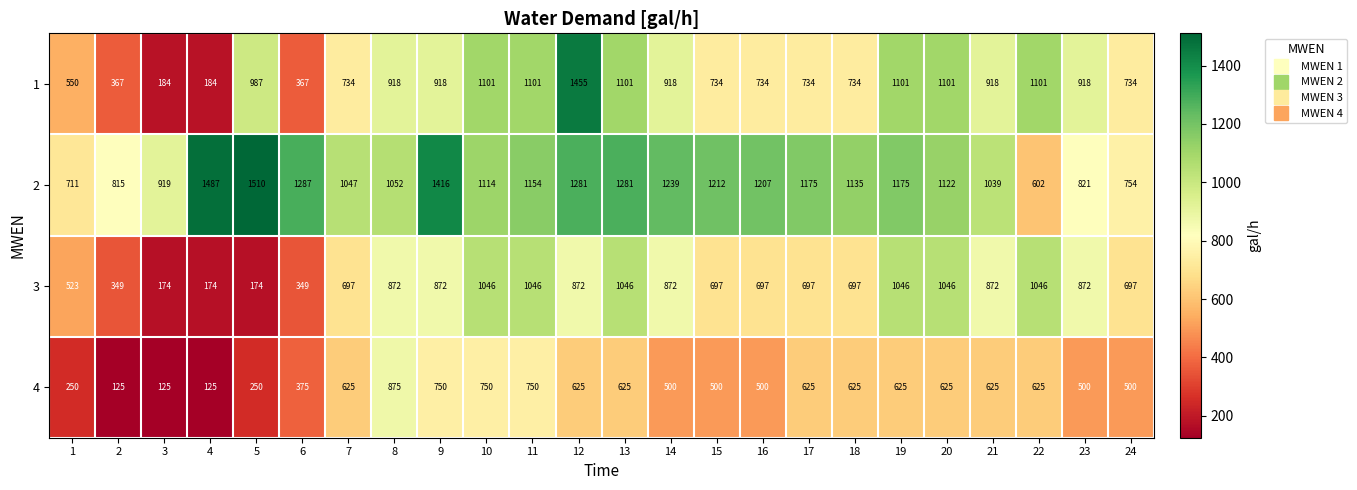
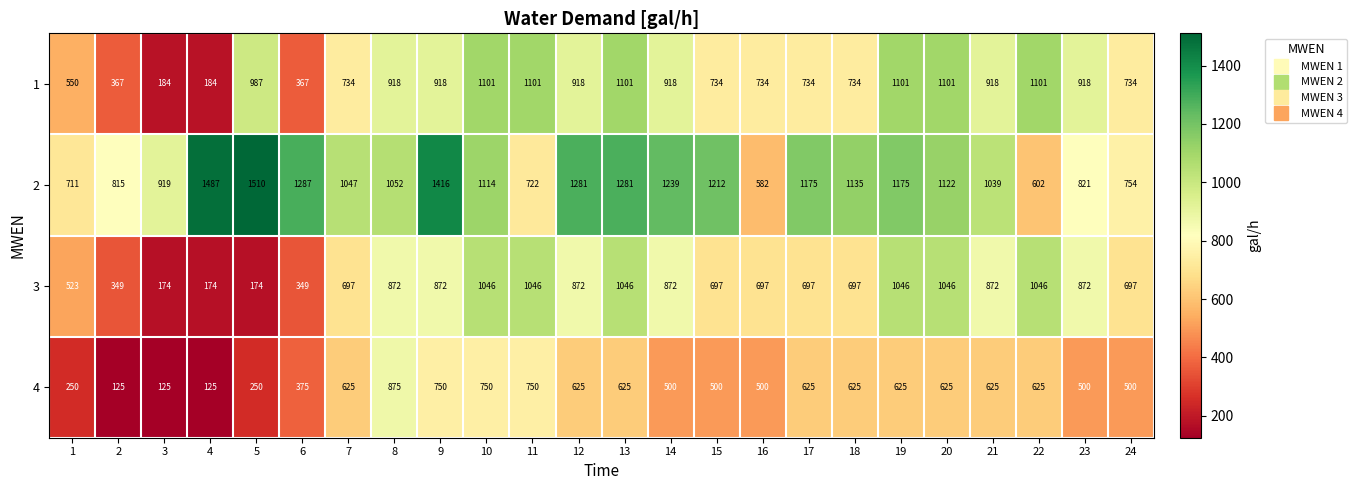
  {
    "1": {
      "1": 550,
      "2": 367,
      "3": 184,
      "4": 184,
      "5": 987,
      "6": 367,
      "7": 734,
      "8": 918,
      "9": 918,
      "10": 1101,
      "11": 1101,
-     "12": 1455,
+     "12": 918,
      "13": 1101,
      "14": 918,
      "15": 734,
      "16": 734,
      "17": 734,
      "18": 734,
      "19": 1101,
      "20": 1101,
      "21": 918,
      "22": 1101,
      "23": 918,
      "24": 734
    },
    "2": {
      "1": 711,
      "2": 815,
      "3": 919,
      "4": 1487,
      "5": 1510,
      "6": 1287,
      "7": 1047,
      "8": 1052,
      "9": 1416,
      "10": 1114,
-     "11": 1154,
+     "11": 722,
      "12": 1281,
      "13": 1281,
      "14": 1239,
      "15": 1212,
-     "16": 1207,
+     "16": 582,
      "17": 1175,
      "18": 1135,
      "19": 1175,
      "20": 1122,
      "21": 1039,
      "22": 602,
      "23": 821,
      "24": 754
    },
    "3": {
      "1": 523,
      "2": 349,
      "3": 174,
      "4": 174,
      "5": 174,
      "6": 349,
      "7": 697,
      "8": 872,
      "9": 872,
      "10": 1046,
      "11": 1046,
      "12": 872,
      "13": 1046,
      "14": 872,
      "15": 697,
      "16": 697,
      "17": 697,
      "18": 697,
      "19": 1046,
      "20": 1046,
      "21": 872,
      "22": 1046,
      "23": 872,
      "24": 697
    },
    "4": {
      "1": 250,
      "2": 125,
      "3": 125,
      "4": 125,
      "5": 250,
      "6": 375,
      "7": 625,
      "8": 875,
      "9": 750,
      "10": 750,
      "11": 750,
      "12": 625,
      "13": 625,
      "14": 500,
      "15": 500,
      "16": 500,
      "17": 625,
      "18": 625,
      "19": 625,
      "20": 625,
      "21": 625,
      "22": 625,
      "23": 500,
      "24": 500
    }
  }
